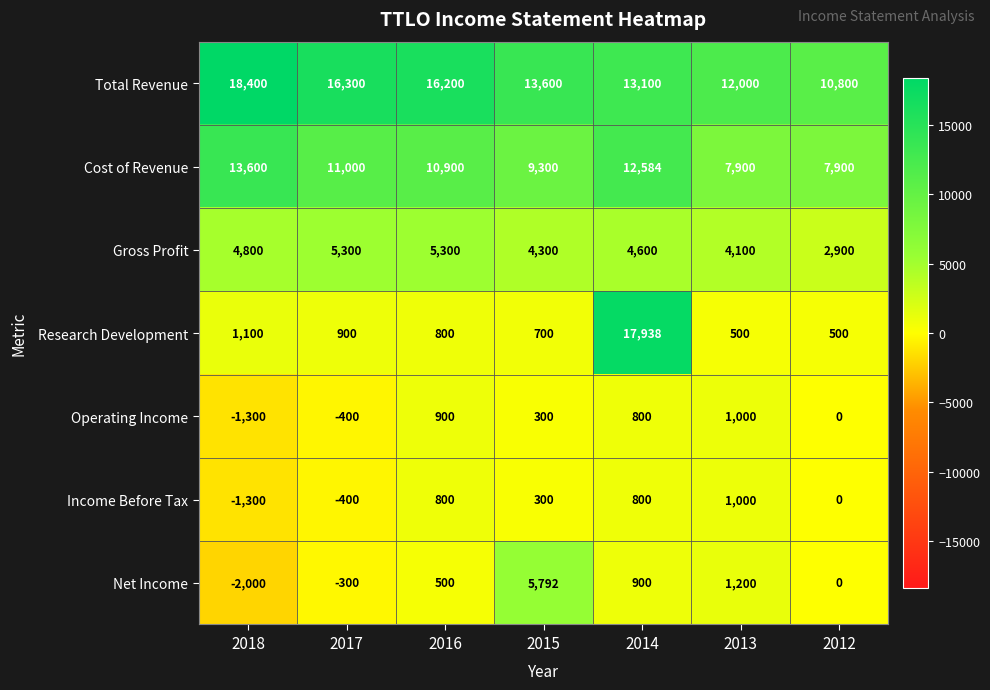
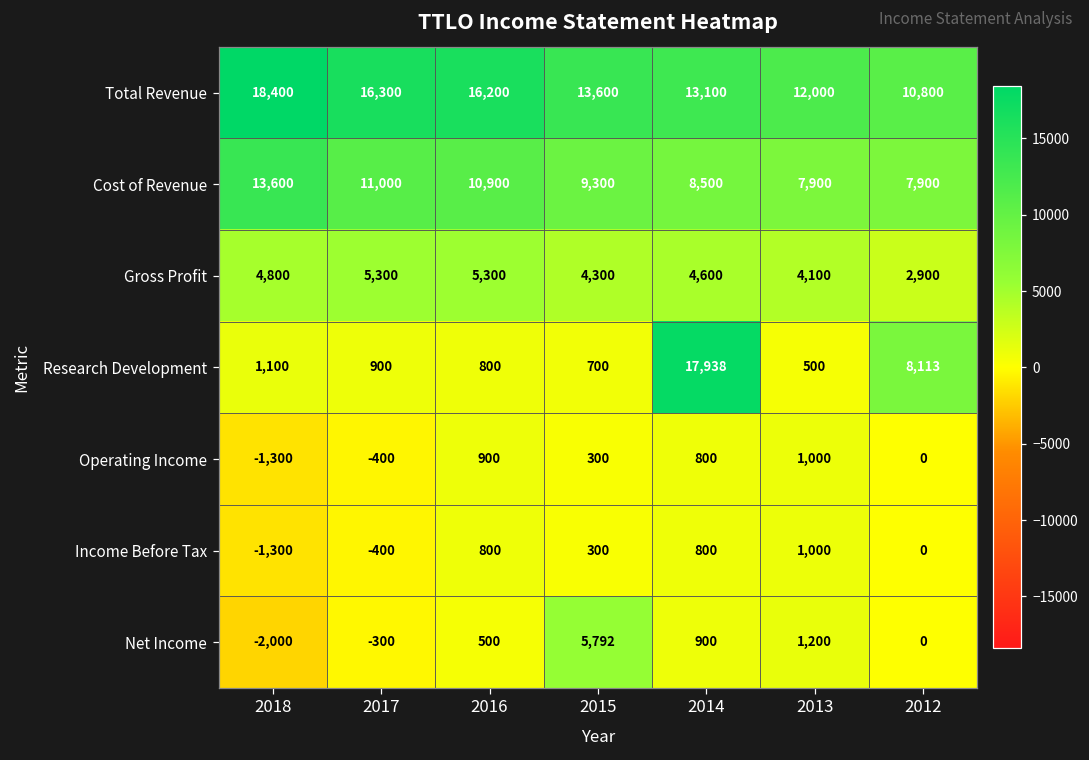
  {
    "Total Revenue": {
      "2018": "18,400",
      "2017": "16,300",
      "2016": "16,200",
      "2015": "13,600",
      "2014": "13,100",
      "2013": "12,000",
      "2012": "10,800"
    },
    "Cost of Revenue": {
      "2018": "13,600",
      "2017": "11,000",
      "2016": "10,900",
      "2015": "9,300",
-     "2014": "12,584",
+     "2014": "8,500",
      "2013": "7,900",
      "2012": "7,900"
    },
    "Gross Profit": {
      "2018": "4,800",
      "2017": "5,300",
      "2016": "5,300",
      "2015": "4,300",
      "2014": "4,600",
      "2013": "4,100",
      "2012": "2,900"
    },
    "Research Development": {
      "2018": "1,100",
      "2017": "900",
      "2016": "800",
      "2015": "700",
      "2014": "17,938",
      "2013": "500",
-     "2012": "500"
+     "2012": "8,113"
    },
    "Operating Income": {
      "2018": "-1,300",
      "2017": "-400",
      "2016": "900",
      "2015": "300",
      "2014": "800",
      "2013": "1,000",
      "2012": "0"
    },
    "Income Before Tax": {
      "2018": "-1,300",
      "2017": "-400",
      "2016": "800",
      "2015": "300",
      "2014": "800",
      "2013": "1,000",
      "2012": "0"
    },
    "Net Income": {
      "2018": "-2,000",
      "2017": "-300",
      "2016": "500",
      "2015": "5,792",
      "2014": "900",
      "2013": "1,200",
      "2012": "0"
    }
  }
